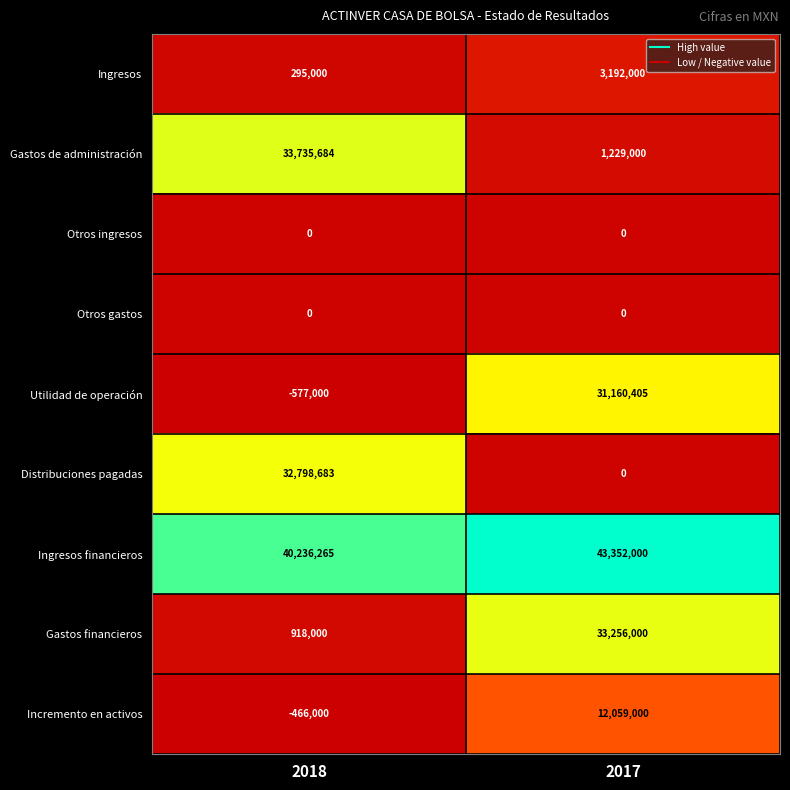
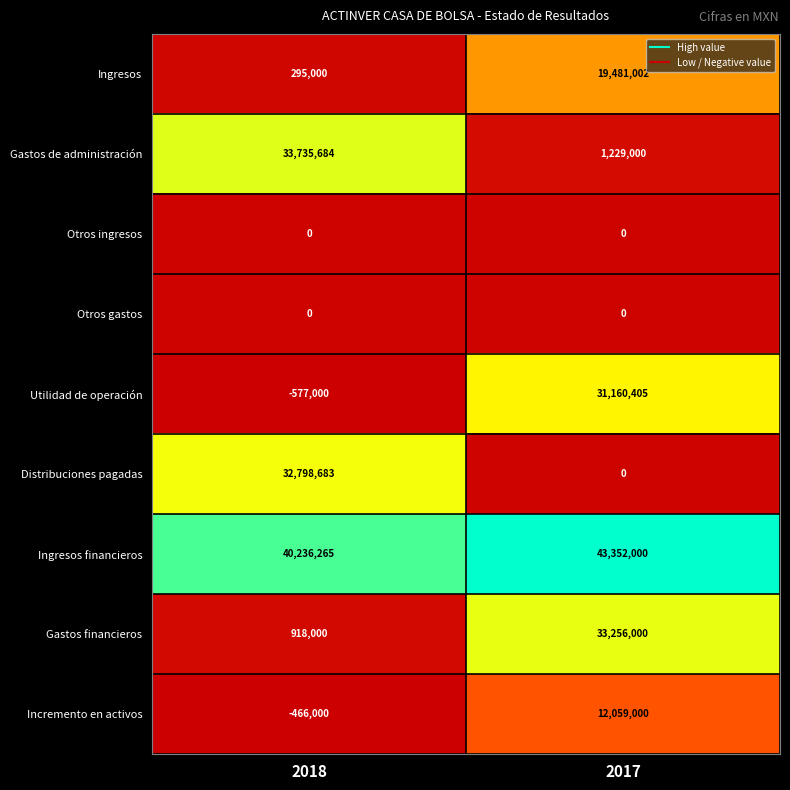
  {
    "Ingresos": {
      "2018": "295,000",
-     "2017": "3,192,000"
+     "2017": "19,481,002"
    },
    "Gastos de administración": {
      "2018": "33,735,684",
      "2017": "1,229,000"
    },
    "Otros ingresos": {
      "2018": "0",
      "2017": "0"
    },
    "Otros gastos": {
      "2018": "0",
      "2017": "0"
    },
    "Utilidad de operación": {
      "2018": "-577,000",
      "2017": "31,160,405"
    },
    "Distribuciones pagadas": {
      "2018": "32,798,683",
      "2017": "0"
    },
    "Ingresos financieros": {
      "2018": "40,236,265",
      "2017": "43,352,000"
    },
    "Gastos financieros": {
      "2018": "918,000",
      "2017": "33,256,000"
    },
    "Incremento en activos": {
      "2018": "-466,000",
      "2017": "12,059,000"
    }
  }
